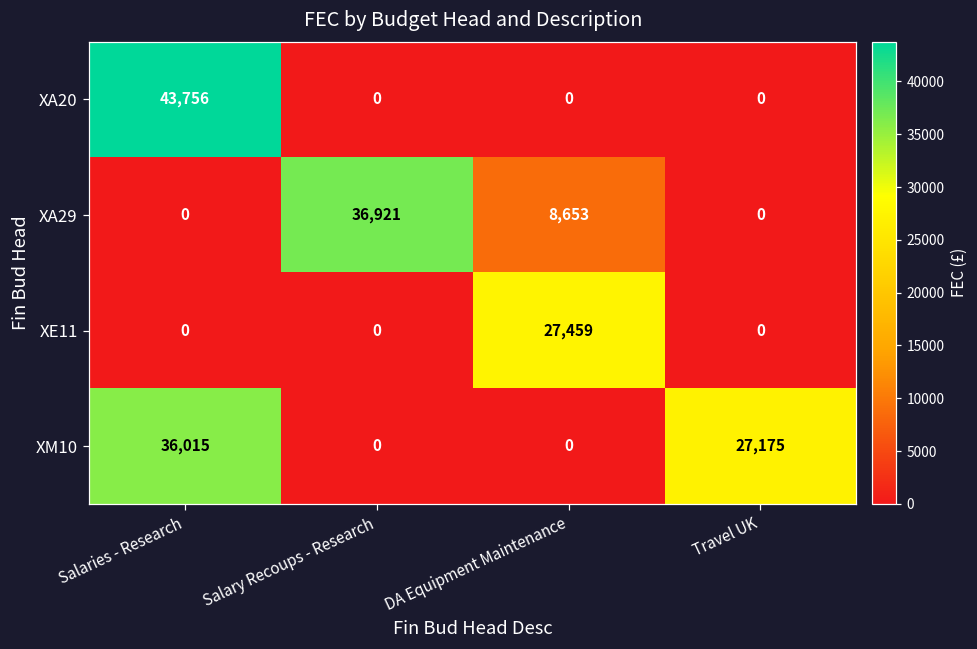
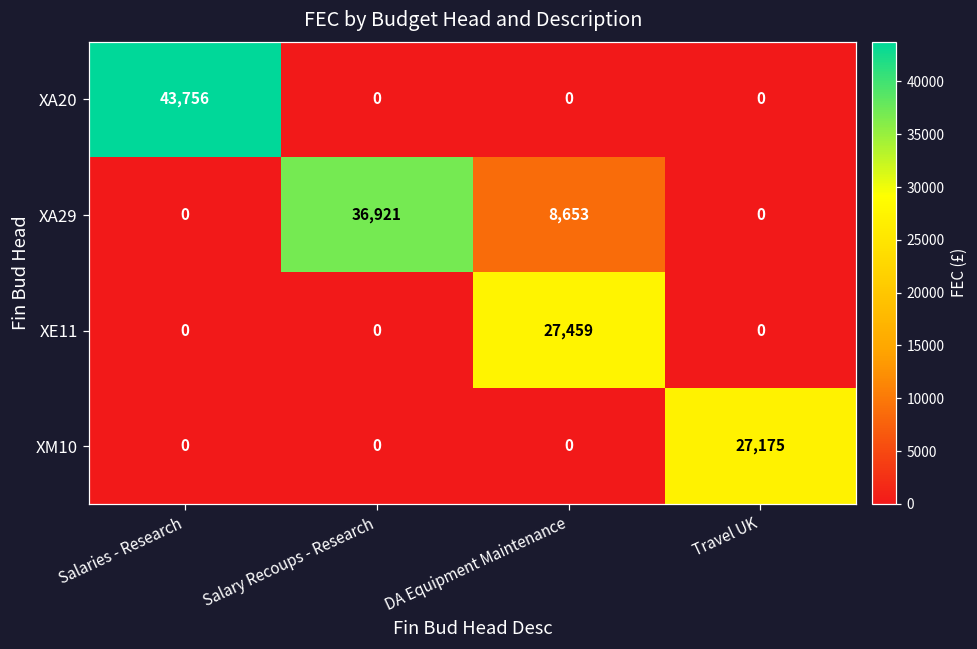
  {
    "XA20": {
      "Salaries - Research": "43,756",
      "Salary Recoups - Research": "0",
      "DA Equipment Maintenance": "0",
      "Travel UK": "0"
    },
    "XA29": {
      "Salaries - Research": "0",
      "Salary Recoups - Research": "36,921",
      "DA Equipment Maintenance": "8,653",
      "Travel UK": "0"
    },
    "XE11": {
      "Salaries - Research": "0",
      "Salary Recoups - Research": "0",
      "DA Equipment Maintenance": "27,459",
      "Travel UK": "0"
    },
    "XM10": {
-     "Salaries - Research": "36,015",
+     "Salaries - Research": "0",
      "Salary Recoups - Research": "0",
      "DA Equipment Maintenance": "0",
      "Travel UK": "27,175"
    }
  }
